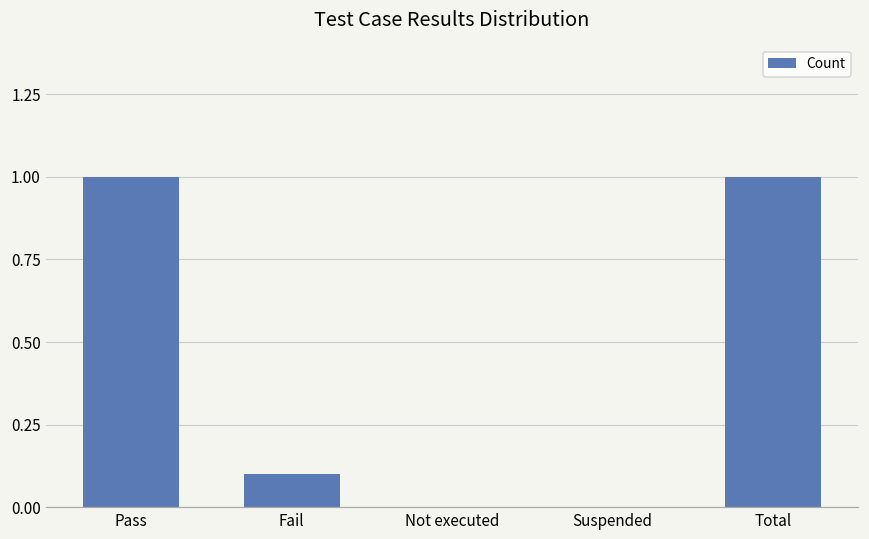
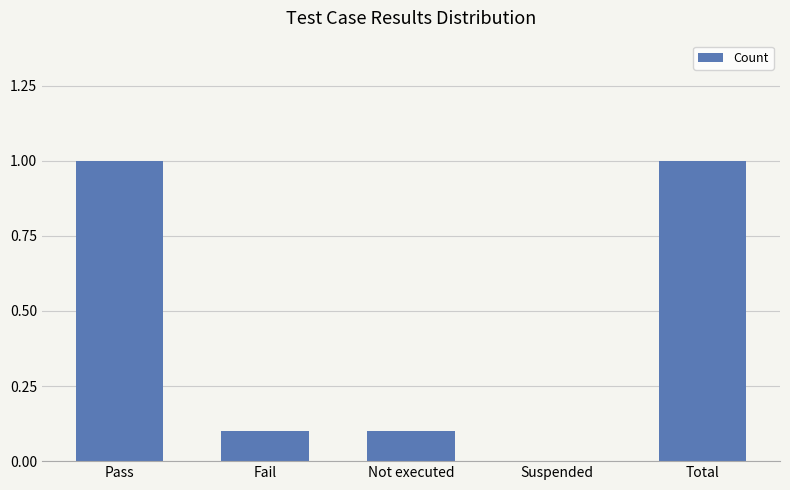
  {
    "Pass": 1.0,
    "Fail": 0.1,
-   "Not executed": 0.0,
+   "Not executed": 0.1,
    "Suspended": 0.0,
    "Total": 1.0
  }
